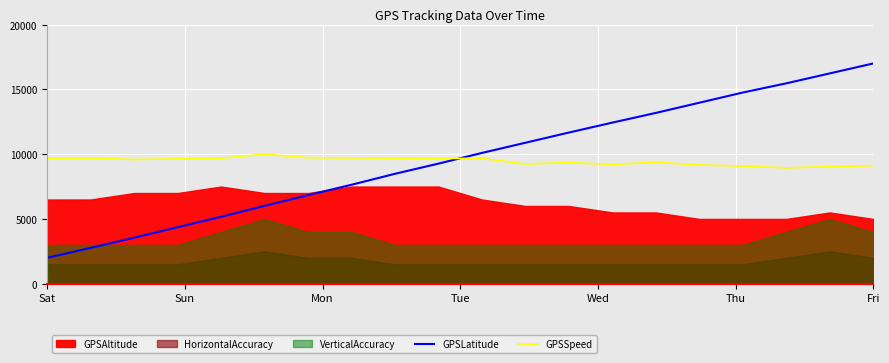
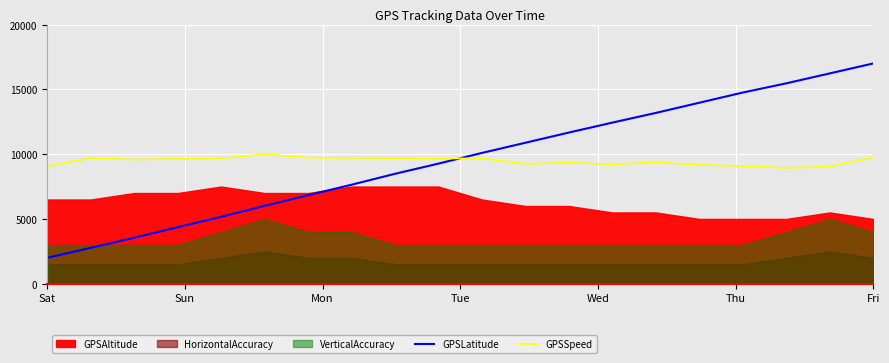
  {
    "GPSLatitude": {
      "Sat": 2000,
      "Fri": 17000
    },
    "GPSAltitude": {
      "Sat": 6500,
      "Fri": 5000
    },
    "GPSSpeed": {
-     "Sat": 9700,
-     "Fri": 9100
+     "Sat": 9100,
+     "Fri": 9800
    },
    "HorizontalAccuracy": {
      "Sat": 1500,
      "Fri": 2000
    },
    "VerticalAccuracy": {
      "Sat": 3000,
      "Fri": 4000
    }
  }
